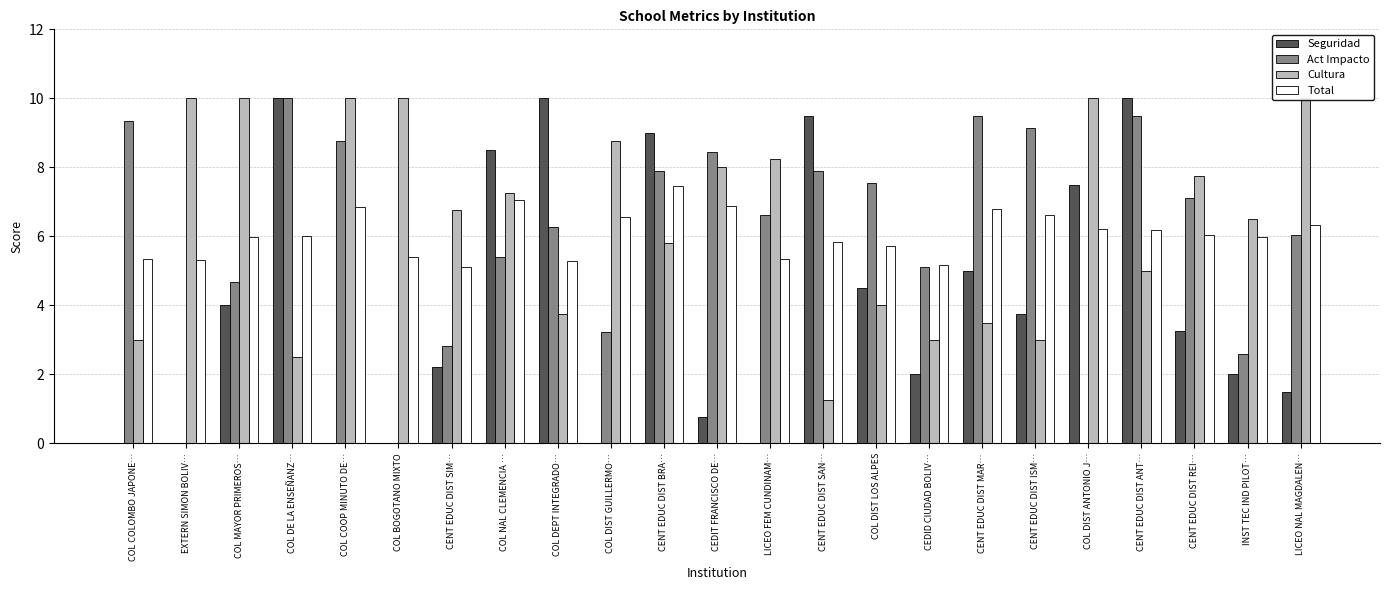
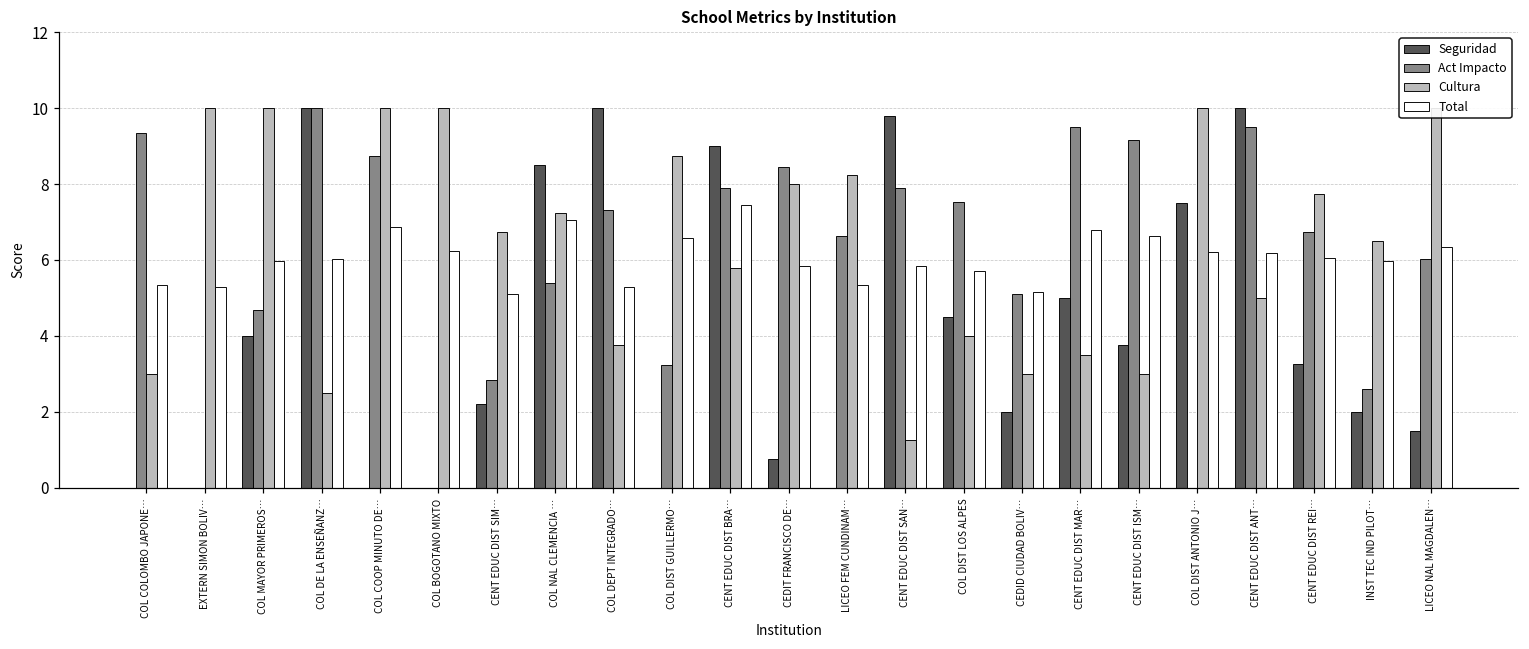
  {
    "Seguridad": {
      "COL COLOMBO JAPONE…": 0.0,
      "EXTERN SIMON BOLIV…": 0.0,
      "COL MAYOR PRIMEROS…": 4.0,
      "COL DE LA ENSEÑANZ…": 10.0,
      "COL COOP MINUTO DE…": 0.0,
      "COL BOGOTANO MIXTO": 0.0,
      "CENT EDUC DIST SIM…": 2.2,
      "COL NAL CLEMENCIA …": 8.5,
      "COL DEPT INTEGRADO…": 10.0,
      "COL DIST GUILLERMO…": 0.0,
      "CENT EDUC DIST BRA…": 9.0,
      "CEDIT FRANCISCO DE…": 0.8,
      "LICEO FEM CUNDINAM…": 0.0,
-     "CENT EDUC DIST SAN…": 9.5,
+     "CENT EDUC DIST SAN…": 9.8,
      "COL DIST LOS ALPES": 4.5,
      "CEDID CIUDAD BOLIV…": 2.0,
      "CENT EDUC DIST MAR…": 5.0,
      "CENT EDUC DIST ISM…": 3.8,
      "COL DIST ANTONIO J…": 7.5,
      "CENT EDUC DIST ANT…": 10.0,
      "CENT EDUC DIST REI…": 3.3,
      "INST TEC IND PILOT…": 2.0,
      "LICEO NAL MAGDALEN…": 1.5
    },
    "Act Impacto": {
      "COL COLOMBO JAPONE…": 9.3,
      "EXTERN SIMON BOLIV…": 0.0,
      "COL MAYOR PRIMEROS…": 4.7,
      "COL DE LA ENSEÑANZ…": 10.0,
      "COL COOP MINUTO DE…": 8.8,
      "COL BOGOTANO MIXTO": 0.0,
      "CENT EDUC DIST SIM…": 2.8,
      "COL NAL CLEMENCIA …": 5.4,
-     "COL DEPT INTEGRADO…": 6.3,
+     "COL DEPT INTEGRADO…": 7.3,
      "COL DIST GUILLERMO…": 3.2,
      "CENT EDUC DIST BRA…": 7.9,
      "CEDIT FRANCISCO DE…": 8.5,
      "LICEO FEM CUNDINAM…": 6.6,
      "CENT EDUC DIST SAN…": 7.9,
      "COL DIST LOS ALPES": 7.5,
      "CEDID CIUDAD BOLIV…": 5.1,
      "CENT EDUC DIST MAR…": 9.5,
      "CENT EDUC DIST ISM…": 9.2,
      "COL DIST ANTONIO J…": 0.0,
      "CENT EDUC DIST ANT…": 9.5,
-     "CENT EDUC DIST REI…": 7.1,
+     "CENT EDUC DIST REI…": 6.8,
      "INST TEC IND PILOT…": 2.6,
      "LICEO NAL MAGDALEN…": 6.0
    },
    "Cultura": {
      "COL COLOMBO JAPONE…": 3.0,
      "EXTERN SIMON BOLIV…": 10.0,
      "COL MAYOR PRIMEROS…": 10.0,
      "COL DE LA ENSEÑANZ…": 2.5,
      "COL COOP MINUTO DE…": 10.0,
      "COL BOGOTANO MIXTO": 10.0,
      "CENT EDUC DIST SIM…": 6.8,
      "COL NAL CLEMENCIA …": 7.3,
      "COL DEPT INTEGRADO…": 3.8,
      "COL DIST GUILLERMO…": 8.8,
      "CENT EDUC DIST BRA…": 5.8,
      "CEDIT FRANCISCO DE…": 8.0,
      "LICEO FEM CUNDINAM…": 8.3,
      "CENT EDUC DIST SAN…": 1.3,
      "COL DIST LOS ALPES": 4.0,
      "CEDID CIUDAD BOLIV…": 3.0,
      "CENT EDUC DIST MAR…": 3.5,
      "CENT EDUC DIST ISM…": 3.0,
      "COL DIST ANTONIO J…": 10.0,
      "CENT EDUC DIST ANT…": 5.0,
      "CENT EDUC DIST REI…": 7.8,
      "INST TEC IND PILOT…": 6.5
    },
    "Total": {
      "COL COLOMBO JAPONE…": 5.3,
      "EXTERN SIMON BOLIV…": 5.3,
      "COL MAYOR PRIMEROS…": 6.0,
      "COL DE LA ENSEÑANZ…": 6.0,
      "COL COOP MINUTO DE…": 6.9,
-     "COL BOGOTANO MIXTO": 5.4,
+     "COL BOGOTANO MIXTO": 6.2,
      "CENT EDUC DIST SIM…": 5.1,
      "COL NAL CLEMENCIA …": 7.1,
      "COL DEPT INTEGRADO…": 5.3,
      "COL DIST GUILLERMO…": 6.6,
      "CENT EDUC DIST BRA…": 7.5,
-     "CEDIT FRANCISCO DE…": 6.9,
+     "CEDIT FRANCISCO DE…": 5.8,
      "LICEO FEM CUNDINAM…": 5.3,
      "CENT EDUC DIST SAN…": 5.8,
      "COL DIST LOS ALPES": 5.7,
      "CEDID CIUDAD BOLIV…": 5.2,
      "CENT EDUC DIST MAR…": 6.8,
      "CENT EDUC DIST ISM…": 6.6,
      "COL DIST ANTONIO J…": 6.2,
      "CENT EDUC DIST ANT…": 6.2,
      "CENT EDUC DIST REI…": 6.0,
      "INST TEC IND PILOT…": 6.0,
      "LICEO NAL MAGDALEN…": 6.3
    }
  }
